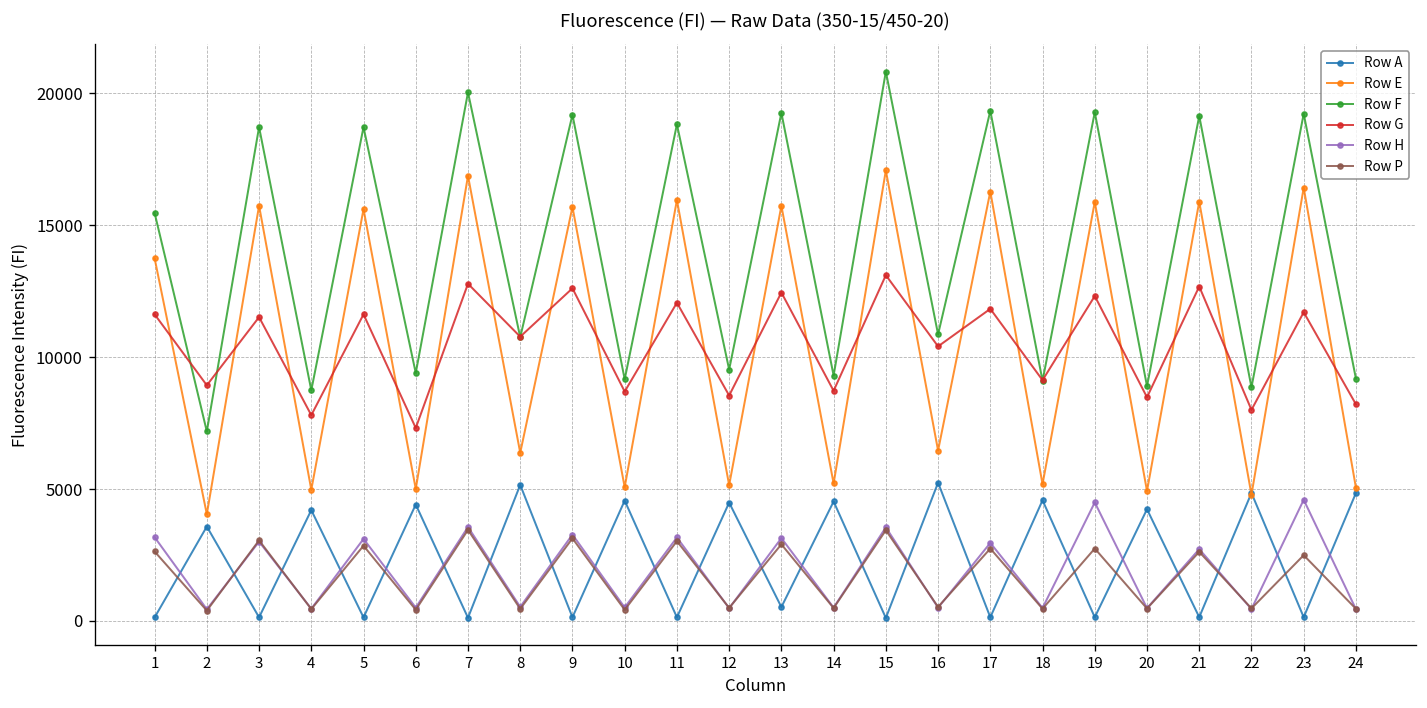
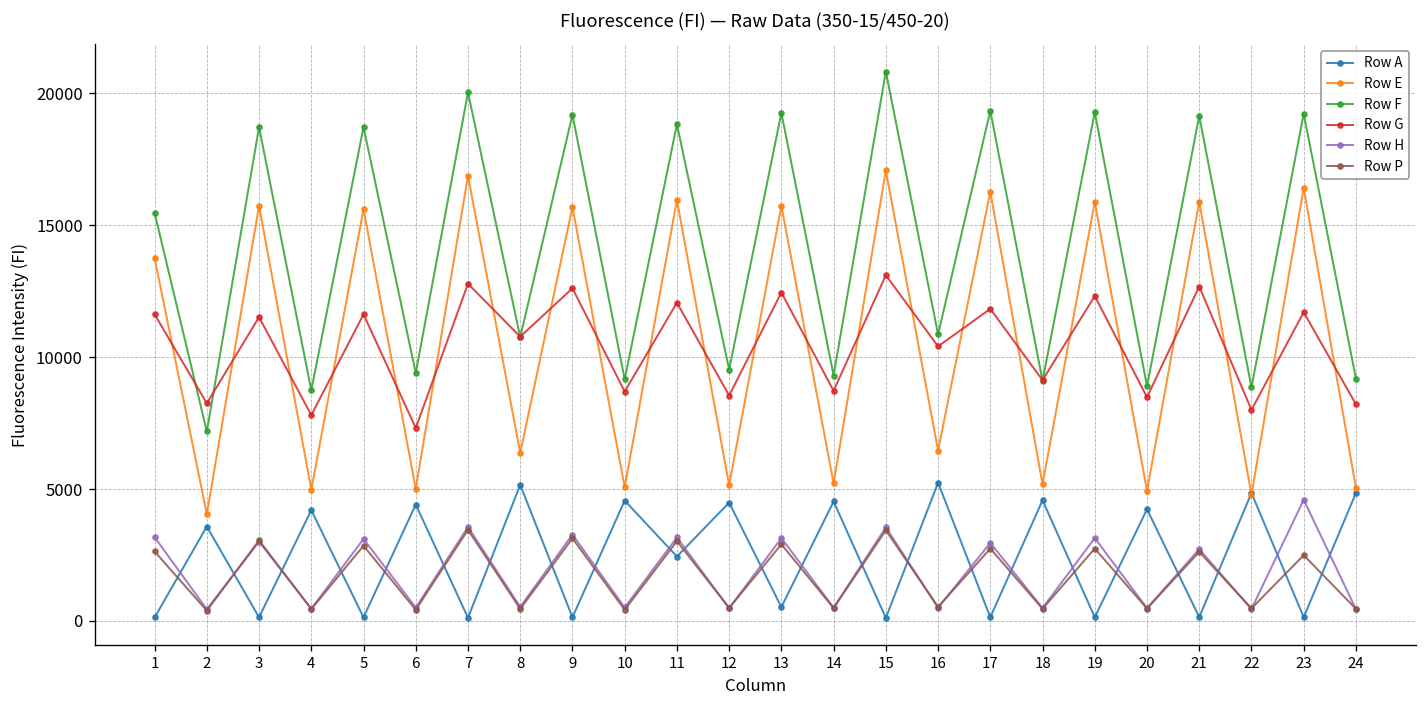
  {
    "Row A": {
      "1": 100,
      "2": 3600,
      "3": 100,
      "4": 4200,
      "5": 100,
      "6": 4400,
      "7": 100,
      "8": 5200,
      "9": 100,
      "10": 4600,
-     "11": 100,
+     "11": 2400,
      "12": 4500,
      "13": 500,
      "14": 4500,
      "15": 100,
      "16": 5200,
      "17": 100,
      "18": 4600,
      "19": 100,
      "20": 4200,
      "21": 100,
      "23": 100,
      "24": 4800
    },
    "Row E": {
      "1": 13700,
      "2": 4000,
      "3": 15700,
      "4": 5000,
      "5": 15600,
      "6": 5000,
      "7": 16900,
      "8": 6400,
      "9": 15700,
      "10": 5100,
      "11": 16000,
      "12": 5100,
      "13": 15700,
      "14": 5200,
      "15": 17100,
      "16": 6500,
      "17": 16300,
      "18": 5200,
      "19": 15900,
      "20": 4900,
      "21": 15900,
      "23": 16400,
      "24": 5000
    },
    "Row F": {
      "1": 15500,
      "2": 7200,
      "3": 18700,
      "4": 8700,
      "5": 18700,
      "6": 9400,
      "7": 20000,
      "9": 19200,
      "10": 9200,
      "11": 18800,
      "12": 9500,
      "13": 19300,
      "14": 9300,
      "15": 20800,
      "16": 10900,
      "17": 19300,
      "19": 19300,
      "20": 8900,
      "21": 19100,
      "22": 8900,
      "23": 19200,
      "24": 9200
    },
    "Row G": {
      "1": 11600,
-     "2": 8900,
+     "2": 8200,
      "3": 11500,
      "4": 7800,
      "5": 11600,
      "6": 7300,
      "7": 12800,
      "9": 12600,
      "10": 8700,
      "11": 12100,
      "12": 8500,
      "13": 12400,
      "14": 8700,
      "15": 13100,
      "16": 10400,
      "17": 11800,
      "19": 12300,
      "20": 8500,
      "21": 12700,
      "22": 8000,
      "23": 11700,
      "24": 8200
    },
    "Row H": {
      "1": 3200,
      "5": 3100,
      "9": 3300,
      "11": 3200,
      "13": 3100,
      "17": 3000,
-     "19": 4500,
+     "19": 3100,
      "23": 4600
    },
    "Row P": {
      "1": 2600,
      "5": 2900,
      "9": 3100,
      "11": 3000,
      "13": 2900,
      "17": 2700,
      "19": 2700,
      "23": 2500
    }
  }
